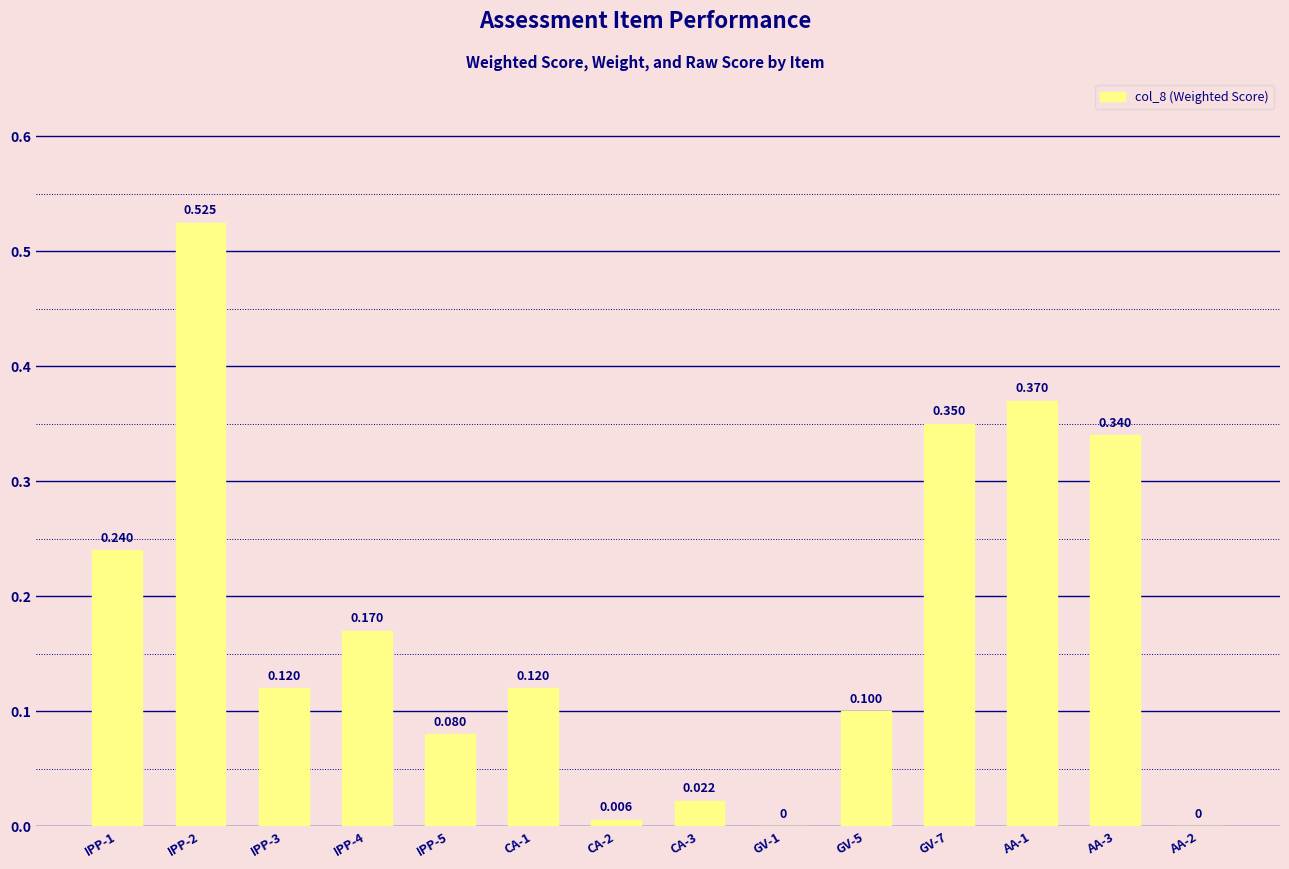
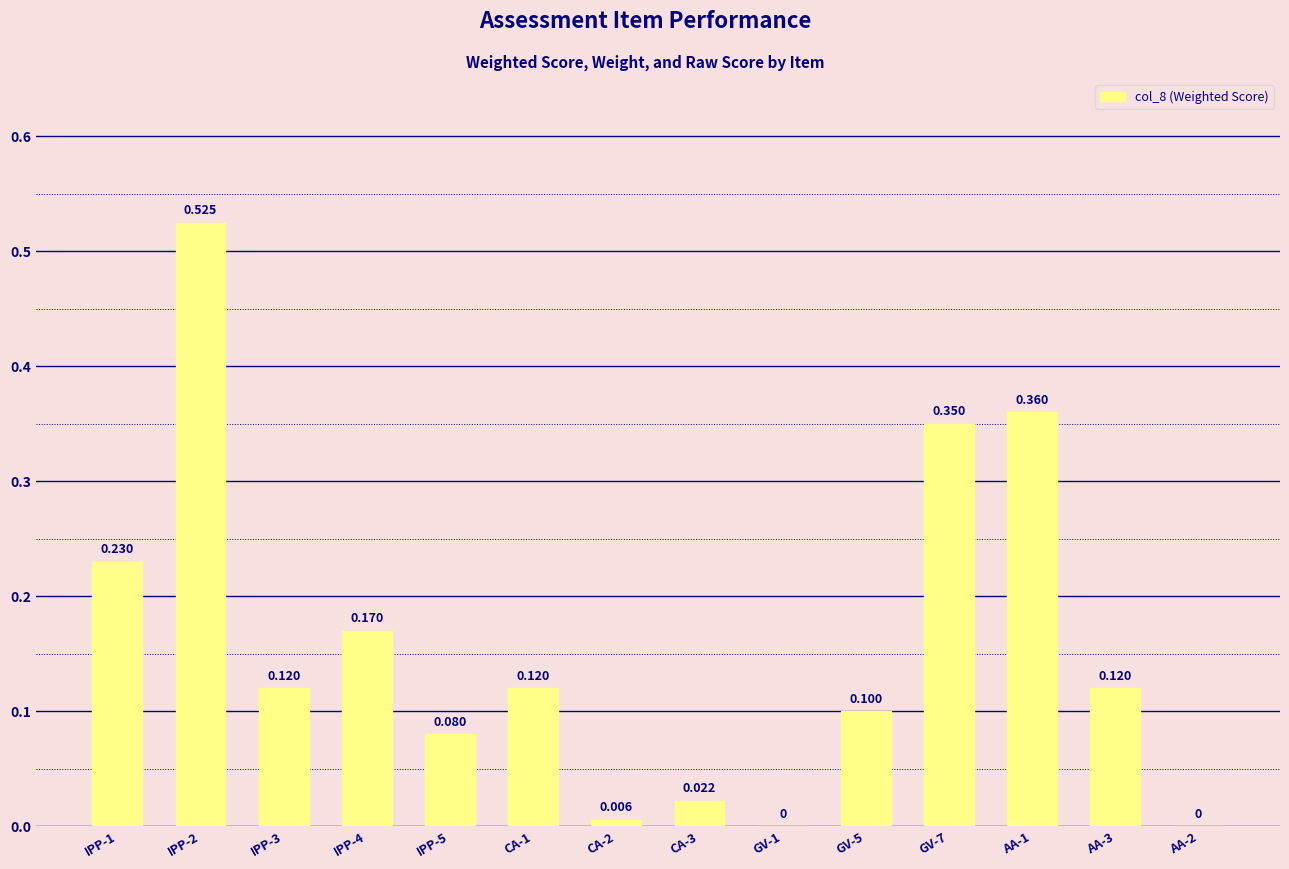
  {
-   "IPP-1": 0.240,
+   "IPP-1": 0.230,
    "IPP-2": 0.525,
    "IPP-3": 0.120,
    "IPP-4": 0.170,
    "IPP-5": 0.080,
    "CA-1": 0.120,
    "CA-2": 0.006,
    "CA-3": 0.022,
    "GV-1": 0,
    "GV-5": 0.100,
    "GV-7": 0.350,
-   "AA-1": 0.370,
-   "AA-3": 0.340,
+   "AA-1": 0.360,
+   "AA-3": 0.120,
    "AA-2": 0
  }
